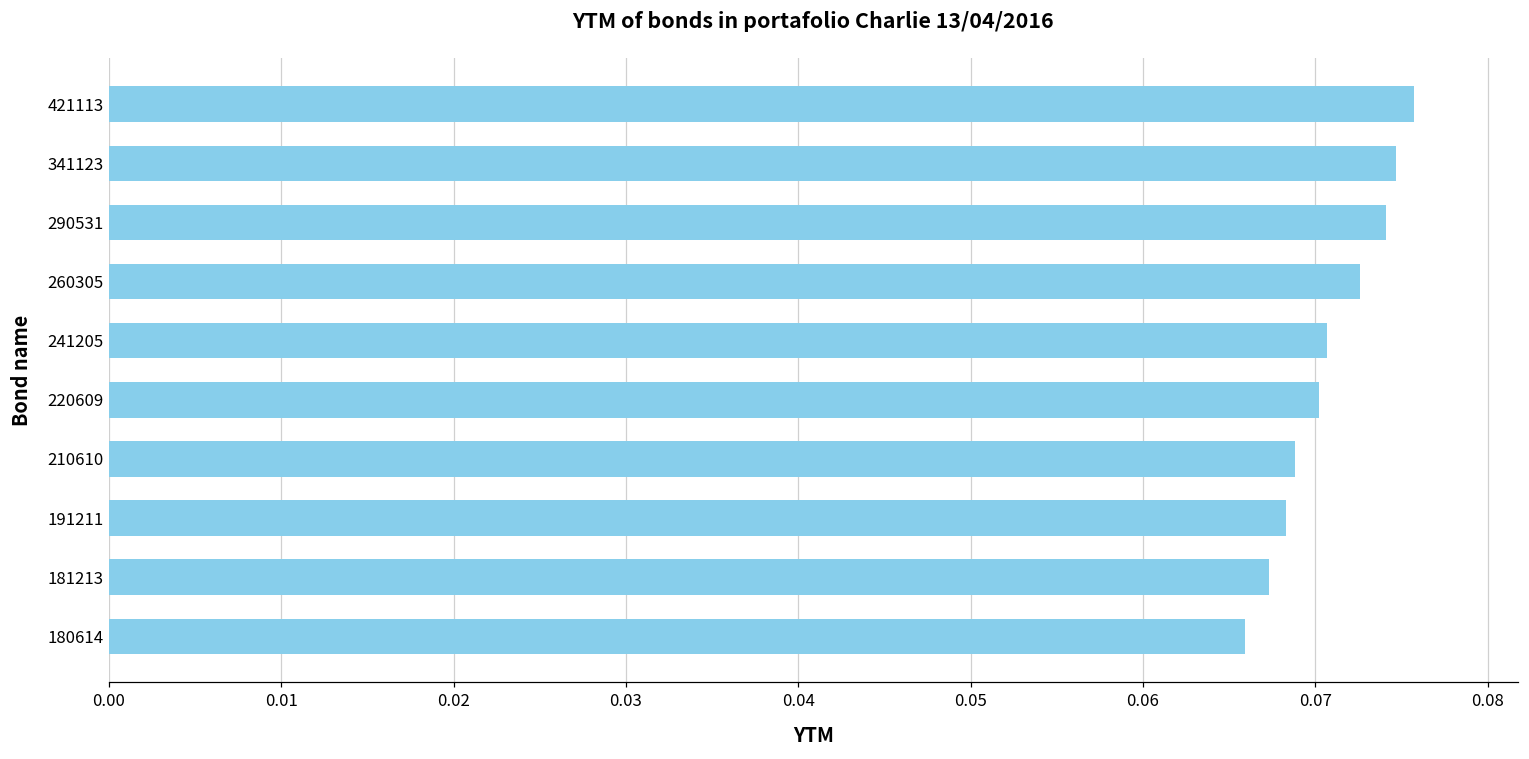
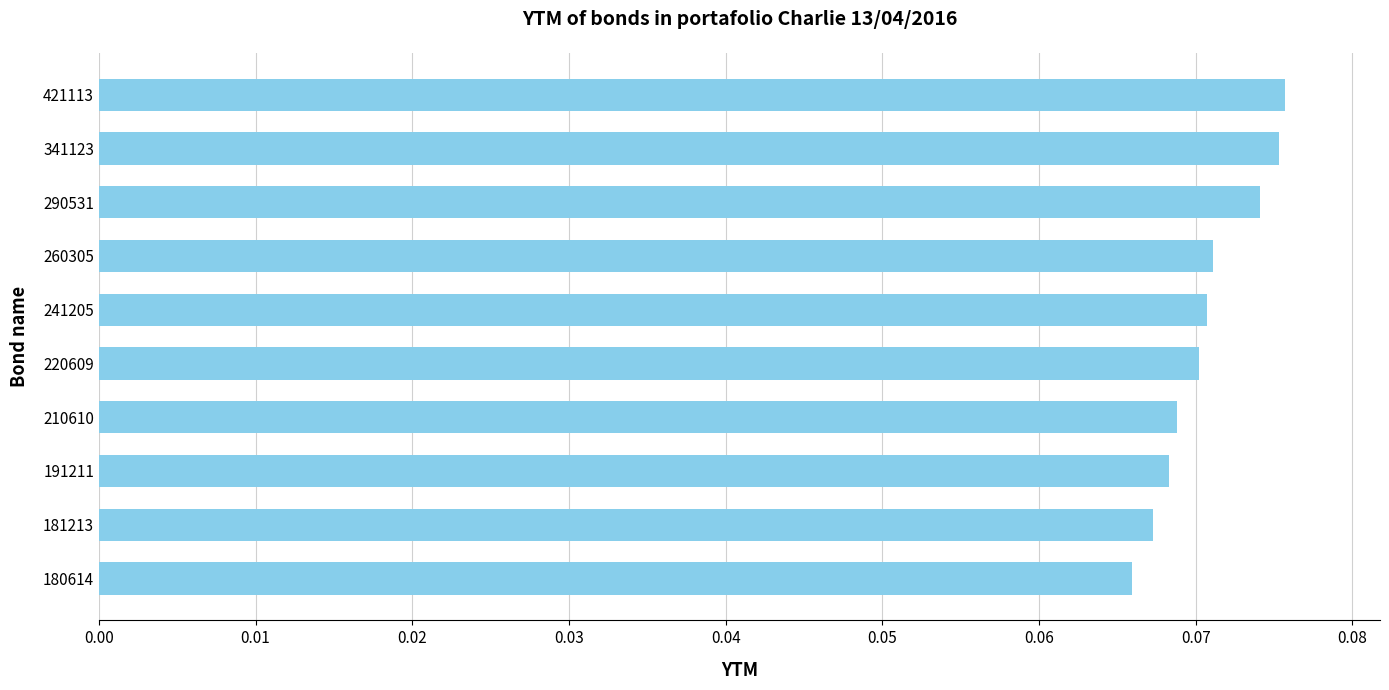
  {
    "421113": 0.0757,
-   "341123": 0.0747,
+   "341123": 0.0753,
    "290531": 0.0741,
-   "260305": 0.0726,
+   "260305": 0.0711,
    "241205": 0.0707,
    "220609": 0.0702,
    "210610": 0.0688,
    "191211": 0.0683,
    "181213": 0.0673,
    "180614": 0.0659
  }
